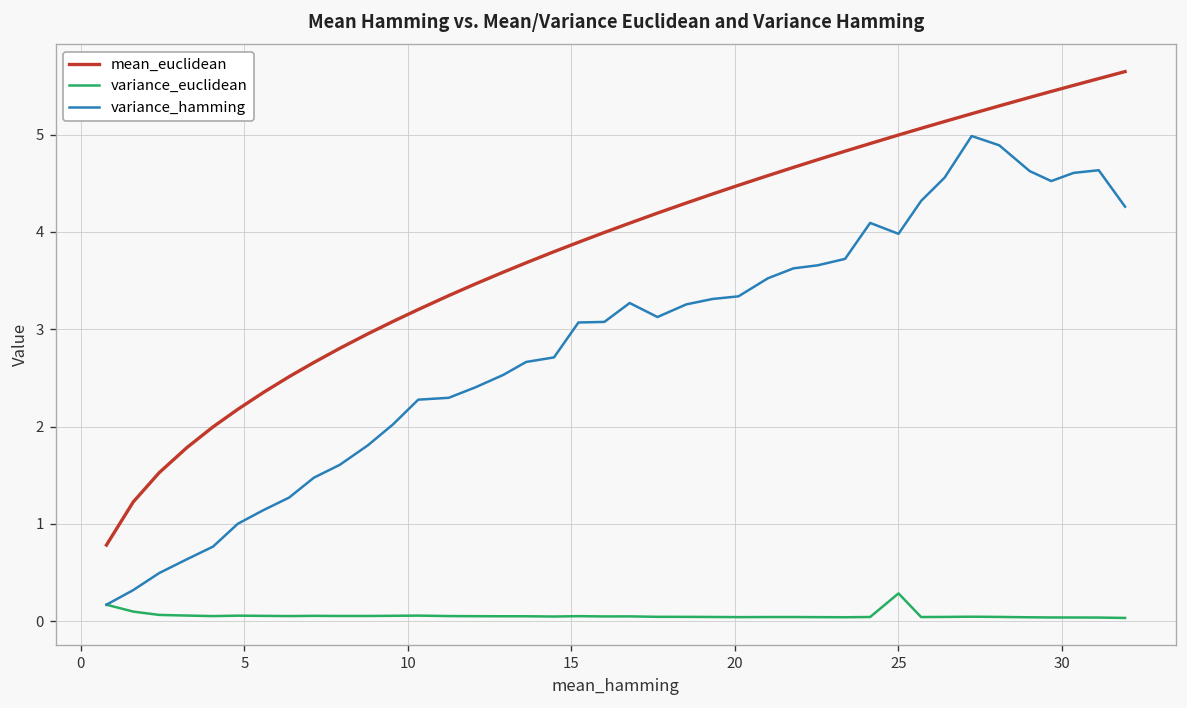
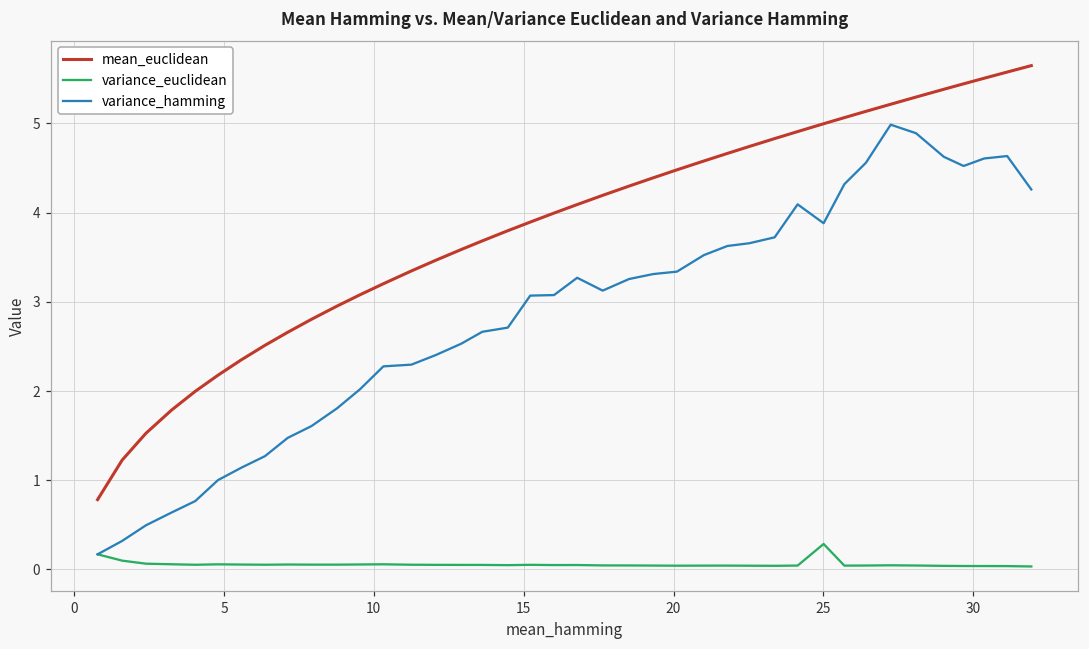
  {
    "mean_euclidean": {
      "25": 5.0
    },
    "variance_euclidean": {
      "25": 0.3
    },
    "variance_hamming": {
-     "25": 4.0
+     "25": 3.9
    }
  }
